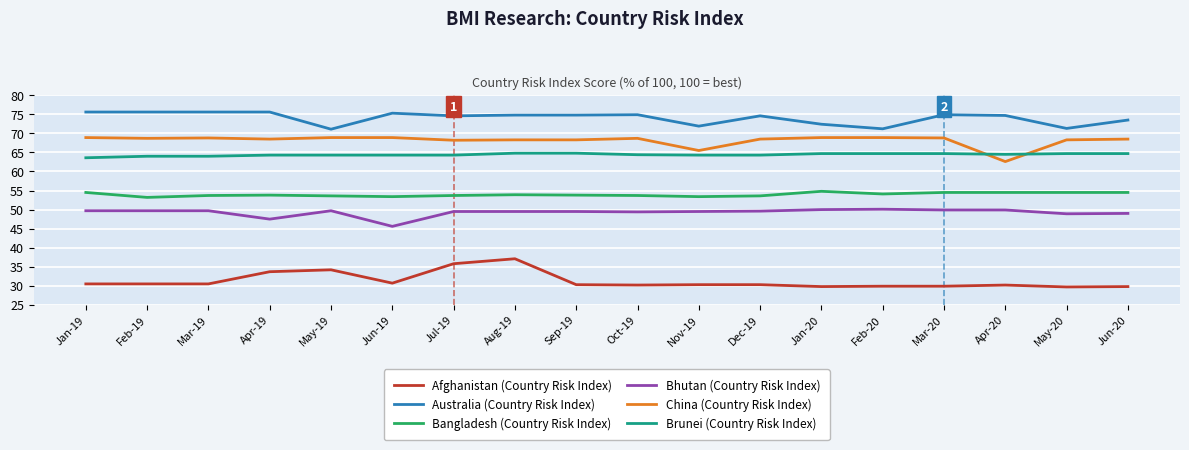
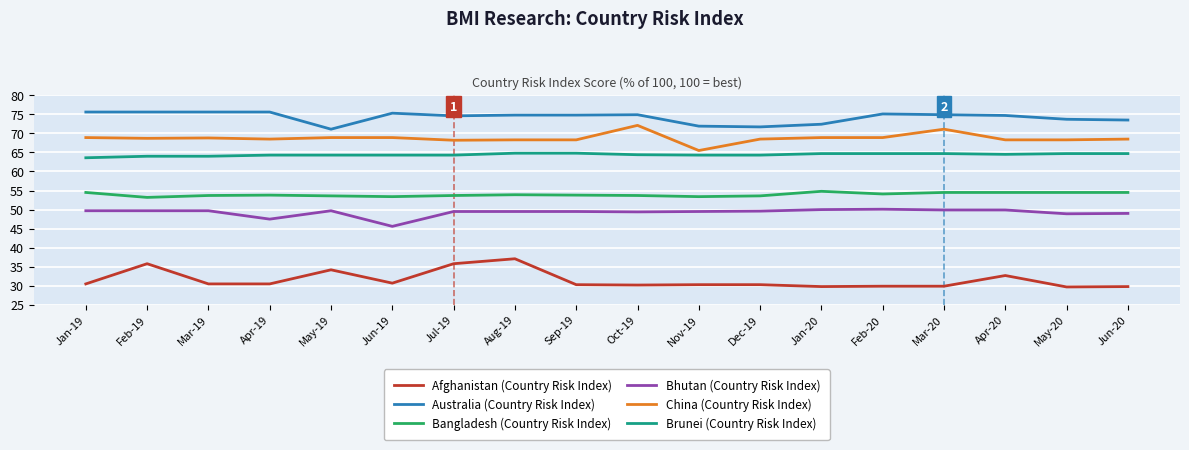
  {
    "Afghanistan (Country Risk Index)": {
      "Jan-19": 31,
-     "Feb-19": 31,
+     "Feb-19": 36,
      "Mar-19": 31,
-     "Apr-19": 34,
+     "Apr-19": 31,
      "May-19": 34,
      "Jun-19": 31,
      "Jul-19": 36,
      "Aug-19": 37,
      "Sep-19": 30,
      "Oct-19": 30,
      "Nov-19": 30,
      "Dec-19": 30,
      "Jan-20": 30,
      "Feb-20": 30,
      "Mar-20": 30,
-     "Apr-20": 30,
+     "Apr-20": 33,
      "May-20": 30,
      "Jun-20": 30
    },
    "Australia (Country Risk Index)": {
      "Jan-19": 76,
      "Feb-19": 76,
      "Mar-19": 76,
      "Apr-19": 76,
      "May-19": 71,
      "Jun-19": 75,
      "Aug-19": 75,
      "Sep-19": 75,
      "Oct-19": 75,
      "Nov-19": 72,
-     "Dec-19": 75,
+     "Dec-19": 72,
      "Jan-20": 72,
-     "Feb-20": 71,
+     "Feb-20": 75,
      "Apr-20": 75,
-     "May-20": 71,
+     "May-20": 74,
      "Jun-20": 74
    },
    "Bhutan (Country Risk Index)": {
      "Jan-19": 50,
      "Feb-19": 50,
      "Mar-19": 50,
      "Apr-19": 48,
      "May-19": 50,
      "Jun-19": 46,
      "Jul-19": 50,
      "Aug-19": 50,
      "Sep-19": 50,
      "Oct-19": 49,
      "Nov-19": 50,
      "Dec-19": 50,
      "Jan-20": 50,
      "Feb-20": 50,
      "Mar-20": 50,
      "Apr-20": 50,
      "May-20": 49,
      "Jun-20": 49
    },
    "China (Country Risk Index)": {
      "Jan-19": 69,
      "Feb-19": 69,
      "Mar-19": 69,
      "Apr-19": 69,
      "May-19": 69,
      "Jun-19": 69,
      "Jul-19": 68,
      "Aug-19": 68,
      "Sep-19": 68,
-     "Oct-19": 69,
+     "Oct-19": 72,
      "Nov-19": 66,
      "Dec-19": 69,
      "Jan-20": 69,
      "Feb-20": 69,
-     "Mar-20": 69,
-     "Apr-20": 63,
+     "Mar-20": 71,
+     "Apr-20": 68,
      "May-20": 68,
      "Jun-20": 69
    }
  }
